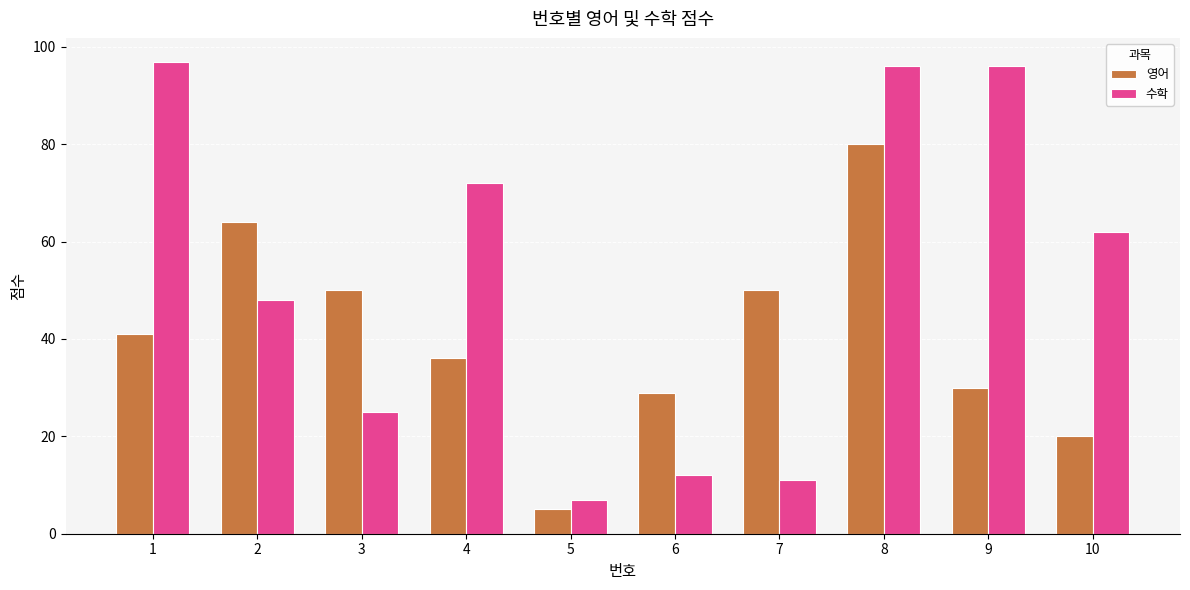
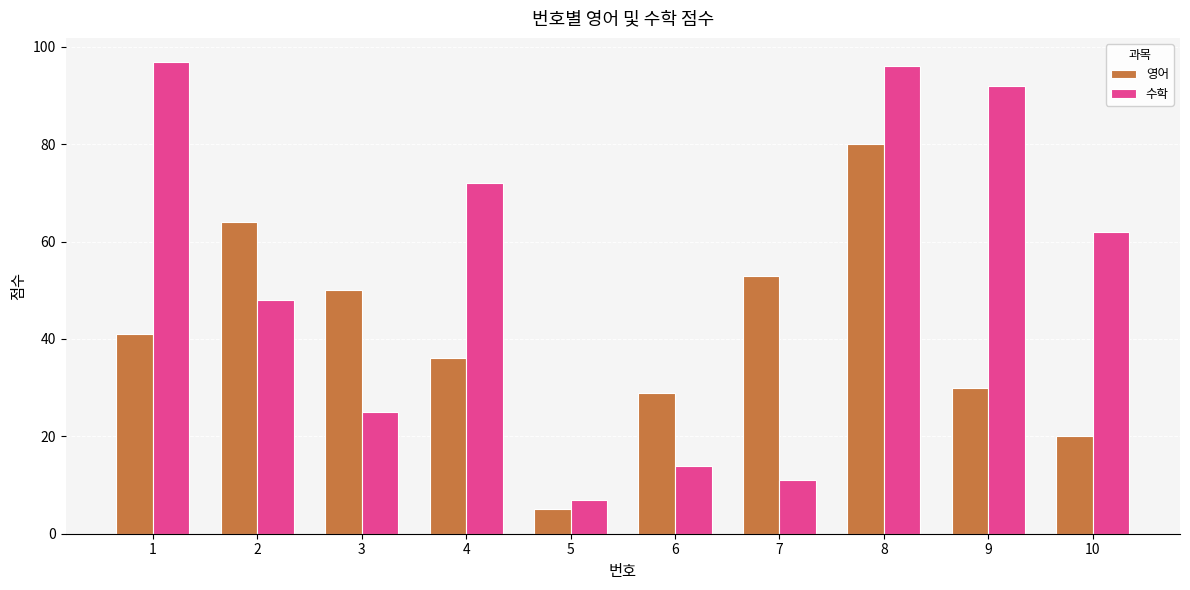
  {
    "영어": {
      "1": 41,
      "2": 64,
      "3": 50,
      "4": 36,
      "5": 5,
      "6": 29,
-     "7": 50,
+     "7": 53,
      "8": 80,
      "9": 30,
      "10": 20
    },
    "수학": {
      "1": 97,
      "2": 48,
      "3": 25,
      "4": 72,
      "5": 7,
-     "6": 12,
+     "6": 14,
      "7": 11,
      "8": 96,
-     "9": 96,
+     "9": 92,
      "10": 62
    }
  }
